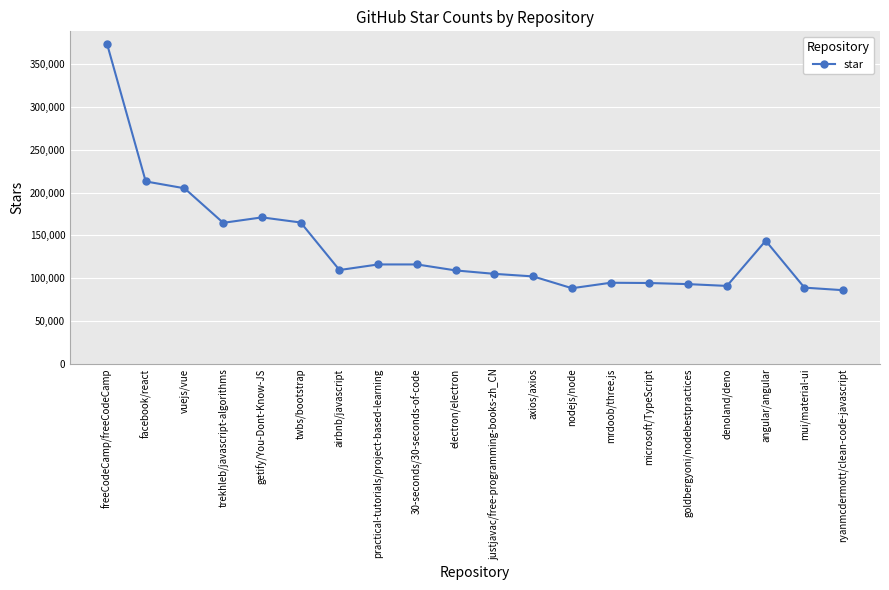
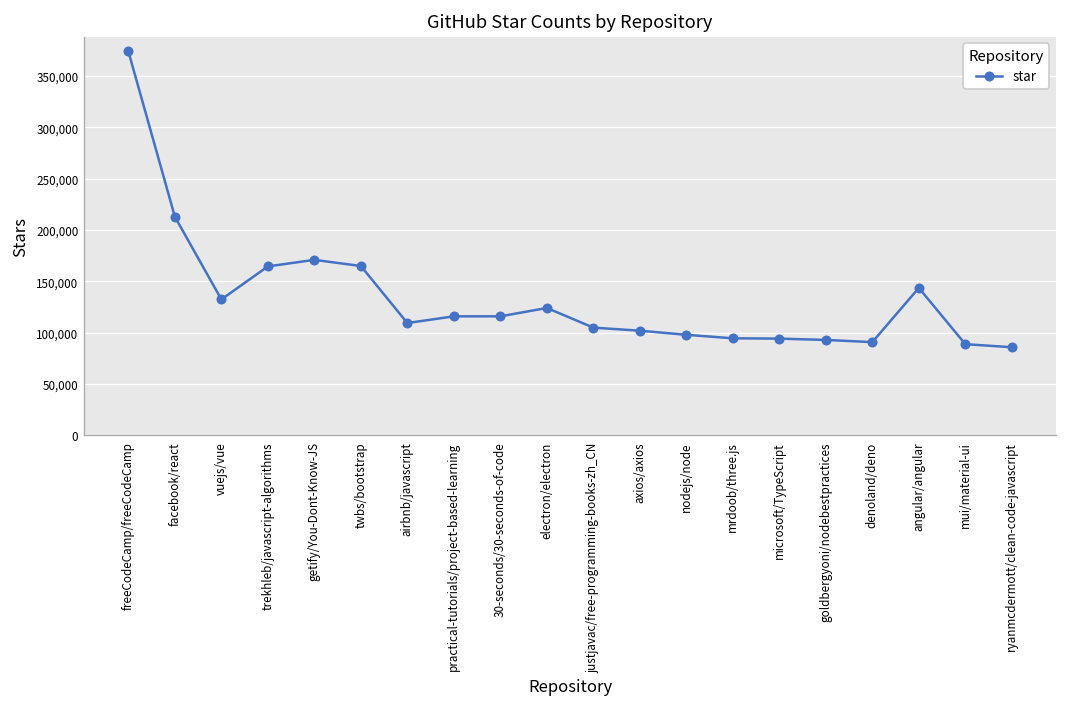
  {
    "freeCodeCamp/freeCodeCamp": "370,000",
    "facebook/react": "210,000",
-   "vuejs/vue": "210,000",
+   "vuejs/vue": "130,000",
    "trekhleb/javascript-algorithms": "160,000",
    "getify/You-Dont-Know-JS": "170,000",
    "twbs/bootstrap": "170,000",
    "airbnb/javascript": "110,000",
    "practical-tutorials/project-based-learning": "120,000",
    "30-seconds/30-seconds-of-code": "120,000",
-   "electron/electron": "110,000",
+   "electron/electron": "120,000",
    "justjavac/free-programming-books-zh_CN": "110,000",
    "axios/axios": "100,000",
-   "nodejs/node": "90,000",
+   "nodejs/node": "100,000",
    "mrdoob/three.js": "90,000",
    "microsoft/TypeScript": "90,000",
    "goldbergyoni/nodebestpractices": "90,000",
    "denoland/deno": "90,000",
    "angular/angular": "140,000",
    "mui/material-ui": "90,000",
    "ryanmcdermott/clean-code-javascript": "90,000"
  }
